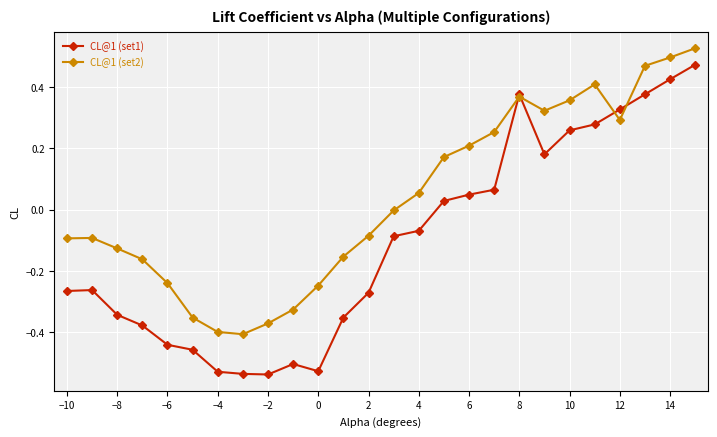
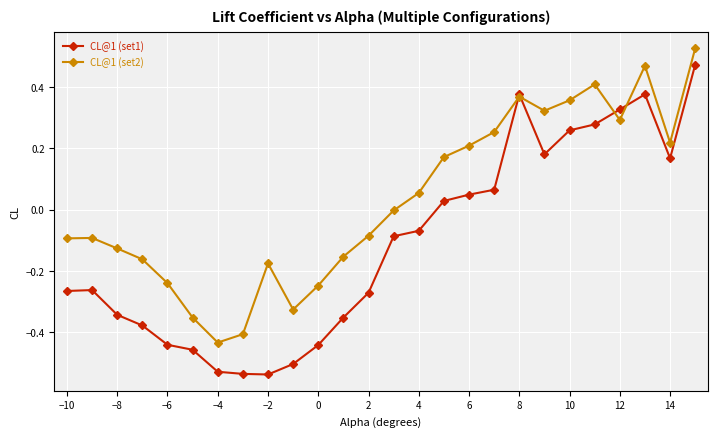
  {
    "CL@1 (set1)": {
      "−10": -0.27,
      "−8": -0.34,
      "−6": -0.44,
      "−4": -0.53,
      "−2": -0.54,
-     "0": -0.53,
+     "0": -0.44,
      "2": -0.27,
      "4": -0.07,
      "6": 0.05,
      "10": 0.26,
      "12": 0.33,
-     "14": 0.43
+     "14": 0.17
    },
    "CL@1 (set2)": {
      "−10": -0.09,
      "−8": -0.13,
      "−6": -0.24,
-     "−4": -0.40,
-     "−2": -0.37,
+     "−4": -0.43,
+     "−2": -0.18,
      "0": -0.25,
      "2": -0.09,
      "4": 0.05,
      "6": 0.21,
      "10": 0.36,
      "12": 0.29,
-     "14": 0.50
+     "14": 0.22
    }
  }
